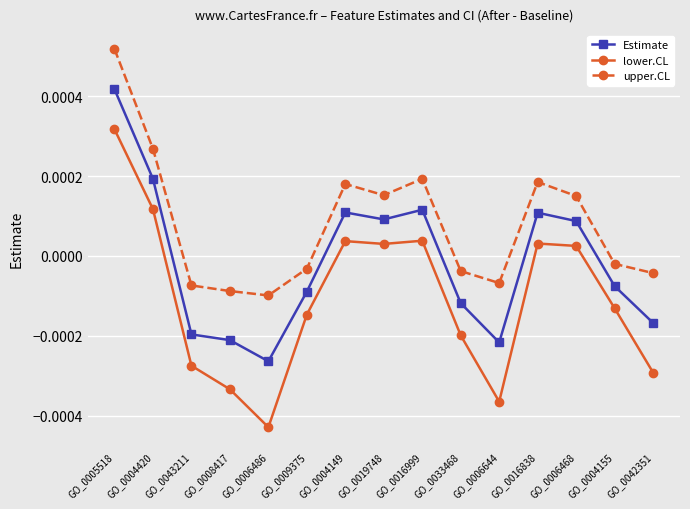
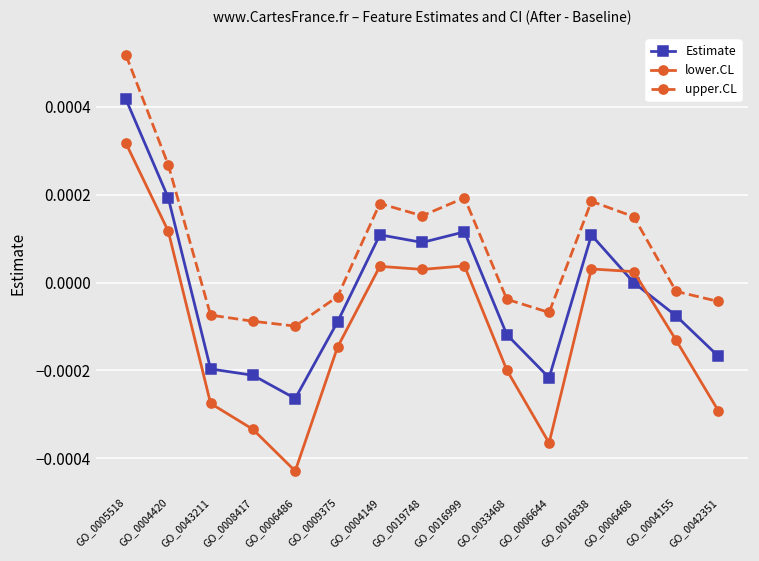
  {
    "Estimate": {
      "GO_0005518": 0.00042,
      "GO_0004420": 0.00019,
      "GO_0043211": -0.0002,
      "GO_0008417": -0.00021,
      "GO_0006486": -0.00026,
      "GO_0009375": -0.00009,
      "GO_0004149": 0.00011,
      "GO_0019748": 0.00009,
      "GO_0016999": 0.00012,
      "GO_0033468": -0.00012,
      "GO_0006644": -0.00022,
      "GO_0016838": 0.00011,
-     "GO_0006468": 0.0001,
+     "GO_0006468": 0.0000,
      "GO_0004155": -0.00008,
      "GO_0042351": -0.00017
    }
  }
